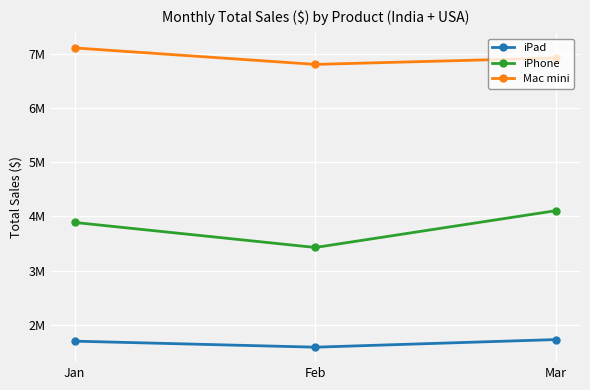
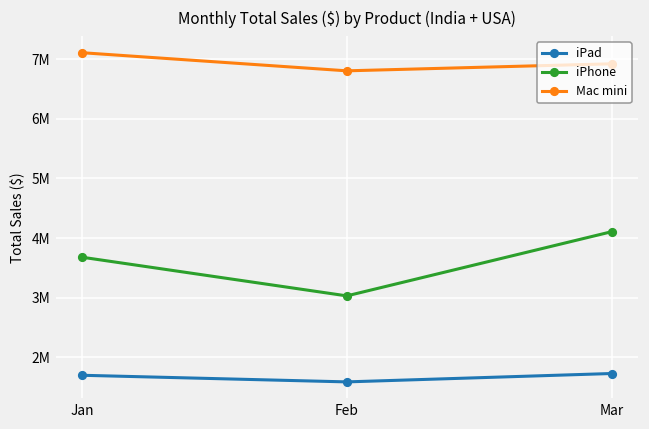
  {
    "iPad": {
      "Jan": 1700000,
      "Feb": 1600000,
      "Mar": 1700000
    },
    "iPhone": {
-     "Jan": 3900000,
-     "Feb": 3400000,
+     "Jan": 3700000,
+     "Feb": 3000000,
      "Mar": 4100000
    },
    "Mac mini": {
      "Jan": 7100000,
      "Feb": 6800000
    }
  }
